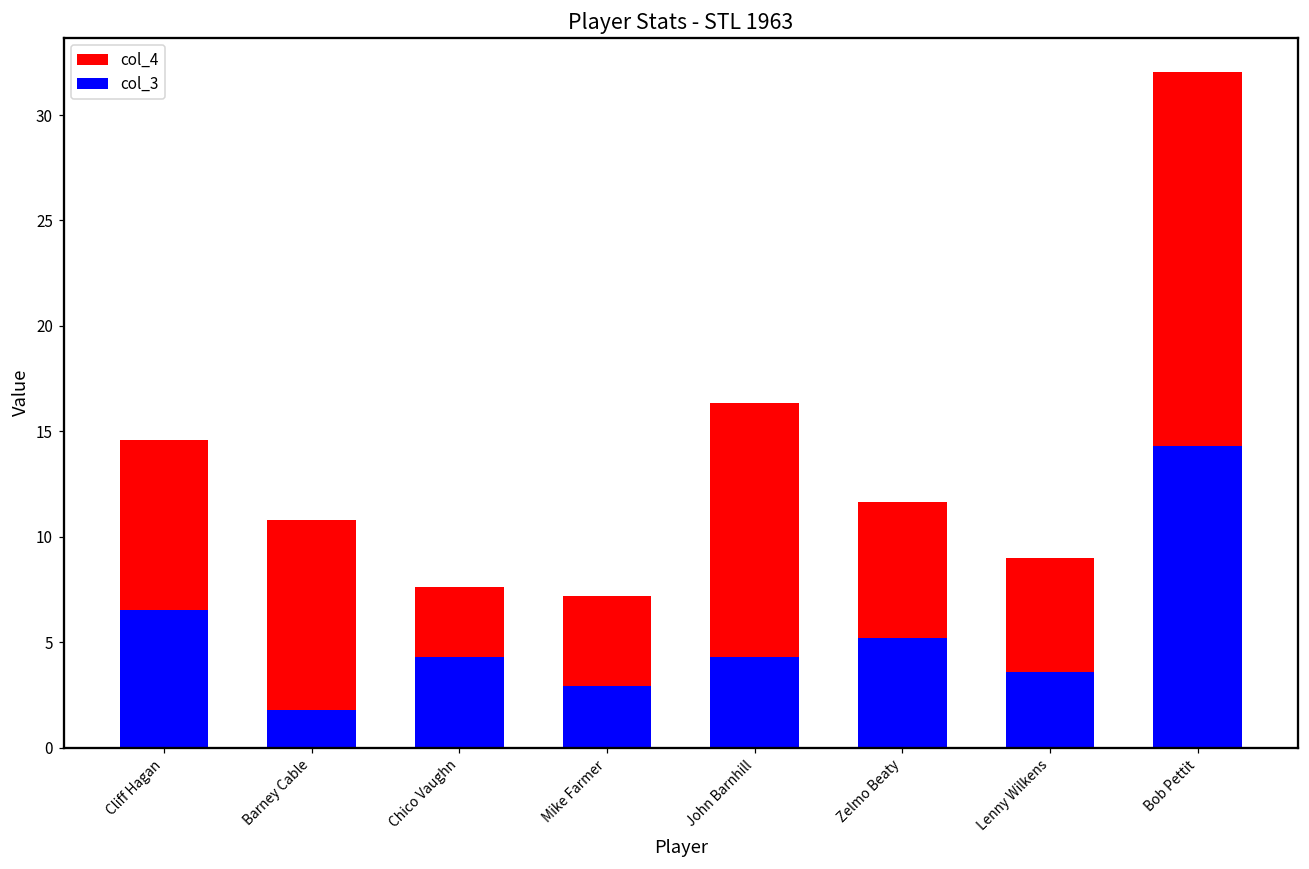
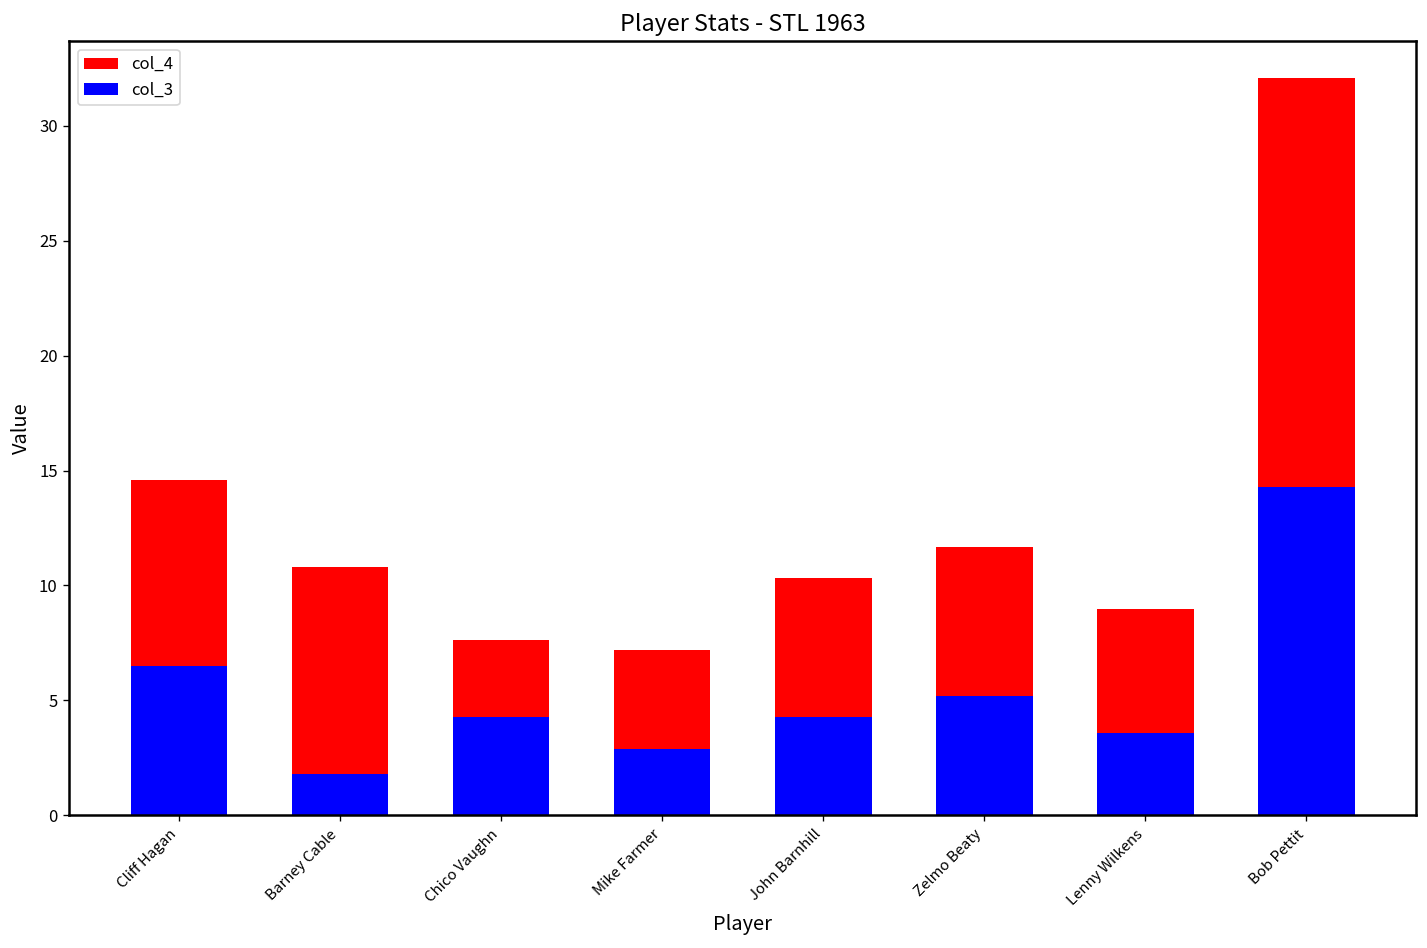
  {
    "col_4": {
      "Cliff Hagan": 14.6,
      "Barney Cable": 10.8,
      "Chico Vaughn": 7.6,
      "Mike Farmer": 7.2,
-     "John Barnhill": 16.4,
+     "John Barnhill": 10.3,
      "Zelmo Beaty": 11.7,
      "Lenny Wilkens": 9.0,
      "Bob Pettit": 32.1
    }
  }
